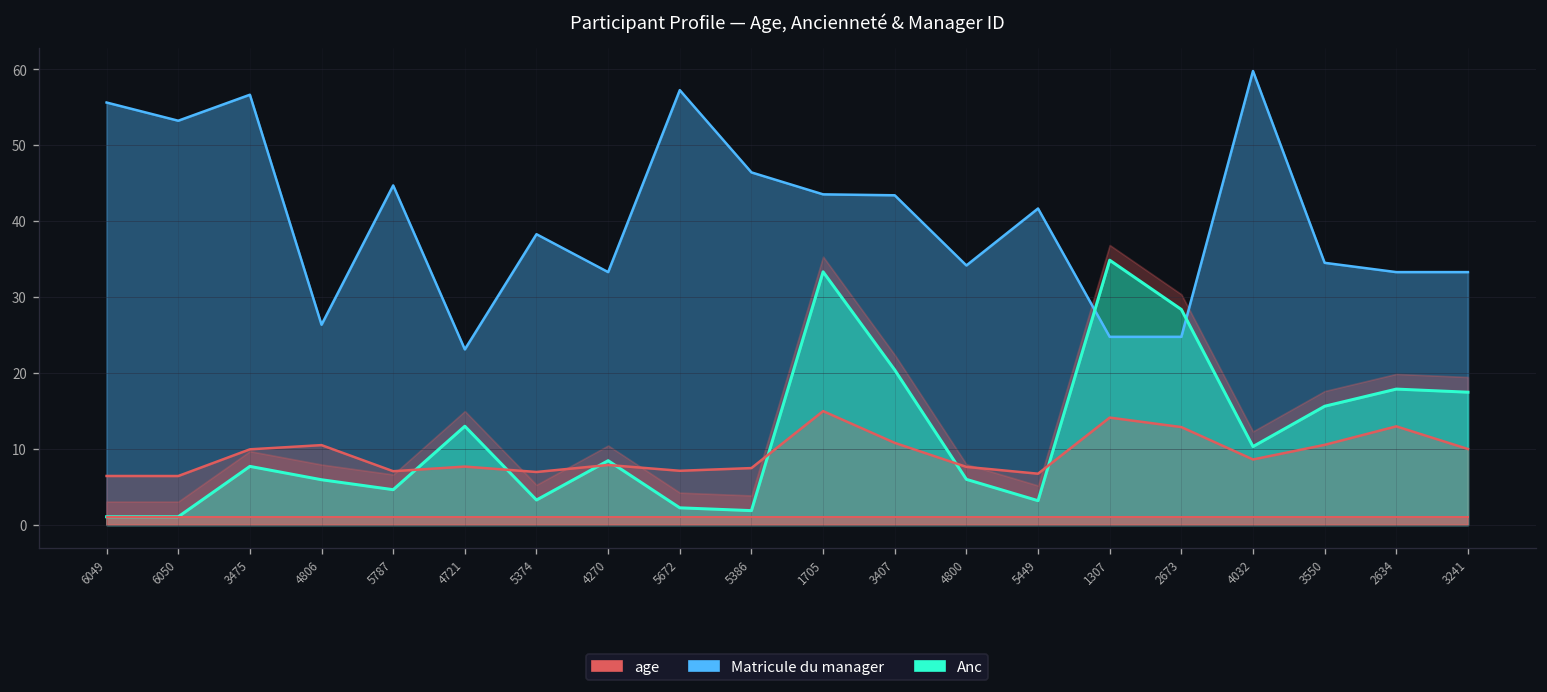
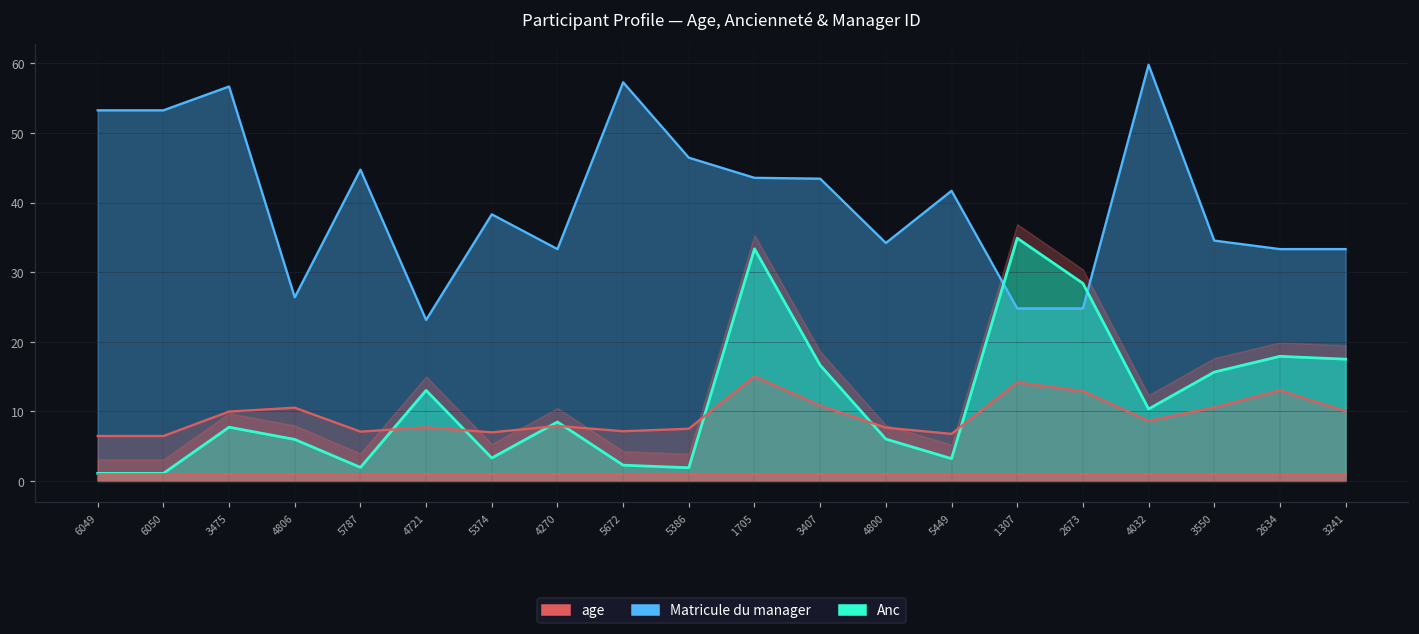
  {
    "Matricule du manager": {
-     "6049": 56,
+     "6049": 53,
      "6050": 53,
      "3475": 57,
      "4806": 26,
      "5787": 45,
      "4721": 23,
      "5374": 38,
      "4270": 33,
      "5672": 57,
      "5386": 46,
      "1705": 44,
      "3407": 43,
      "4800": 34,
      "5449": 42,
      "1307": 25,
      "2673": 25,
      "4032": 60,
      "3550": 35,
      "2634": 33,
      "3241": 33
    },
    "Anc": {
      "3475": 8,
      "4806": 6,
-     "5787": 5,
+     "5787": 2,
      "4721": 13,
      "5374": 3,
      "4270": 8,
      "5672": 2,
      "5386": 2,
      "1705": 33,
-     "3407": 20,
+     "3407": 17,
      "4800": 6,
      "5449": 3,
      "1307": 35,
      "2673": 28,
      "4032": 10,
      "3550": 16,
      "2634": 18,
      "3241": 17
    }
  }
